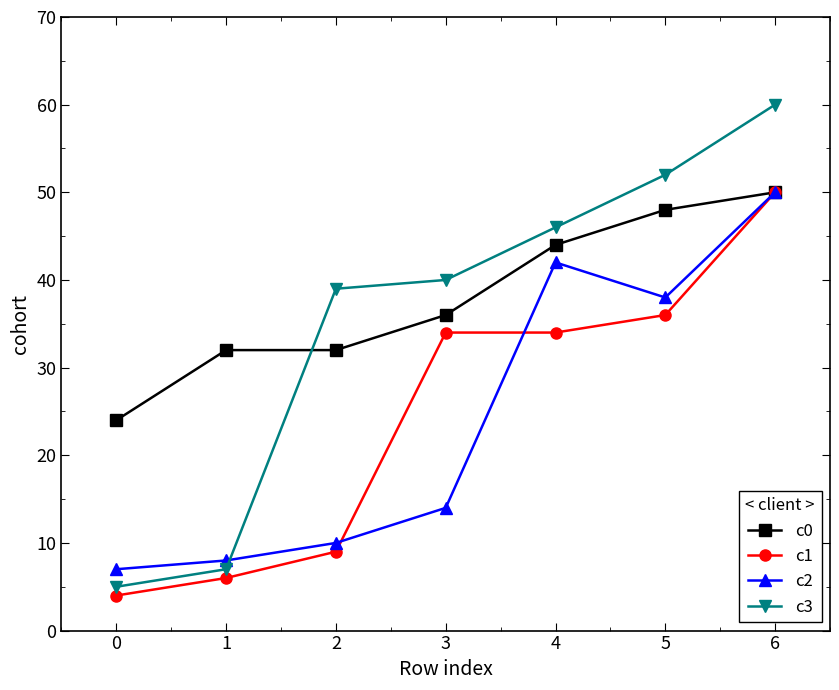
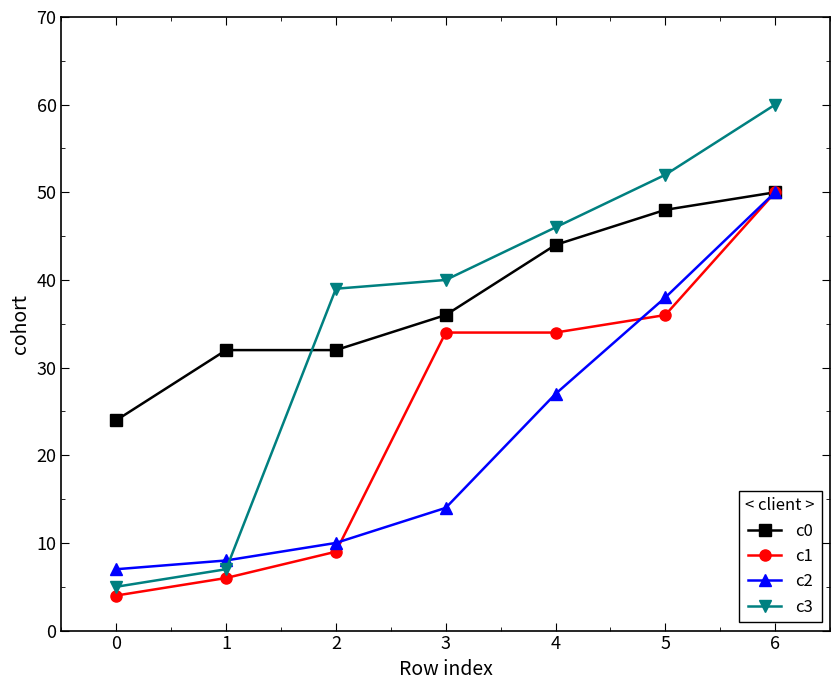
  {
    "c0": {
      "0": 24,
      "1": 32,
      "2": 32,
      "3": 36,
      "4": 44,
      "5": 48
    },
    "c1": {
      "0": 4,
      "1": 6,
      "2": 9,
      "3": 34,
      "4": 34,
      "5": 36
    },
    "c2": {
      "0": 7,
      "1": 8,
      "2": 10,
      "3": 14,
-     "4": 42,
+     "4": 27,
      "5": 38
    },
    "c3": {
      "0": 5,
      "1": 7,
      "2": 39,
      "3": 40,
      "4": 46,
      "5": 52,
      "6": 60
    }
  }
